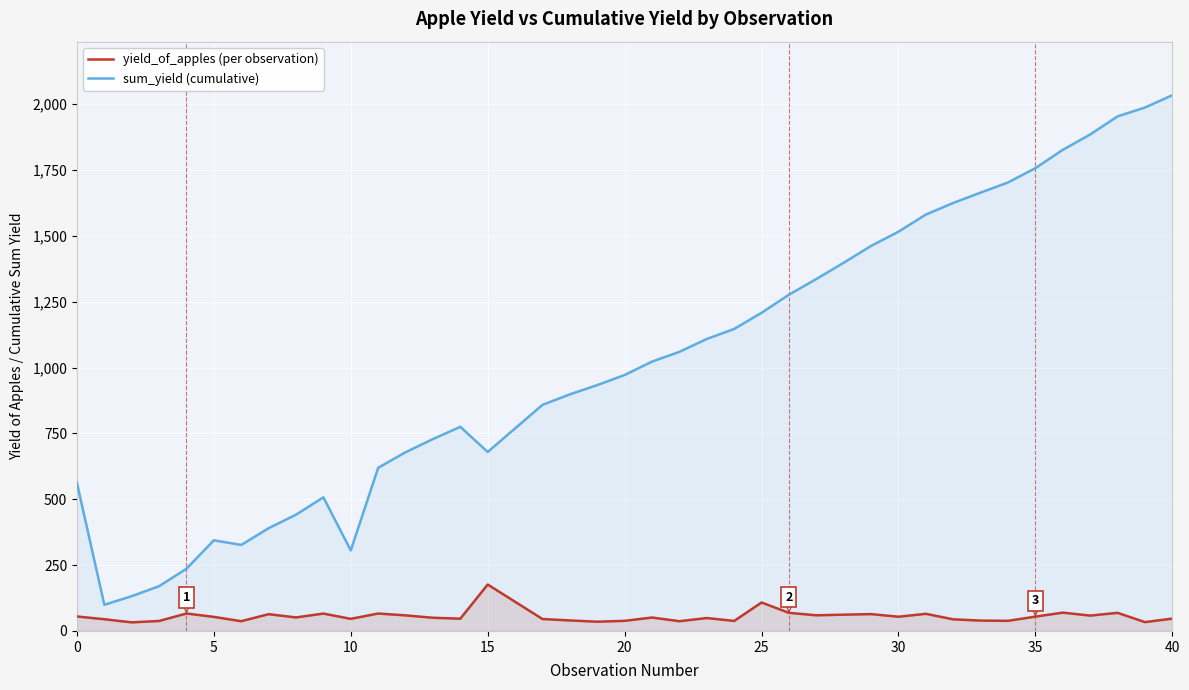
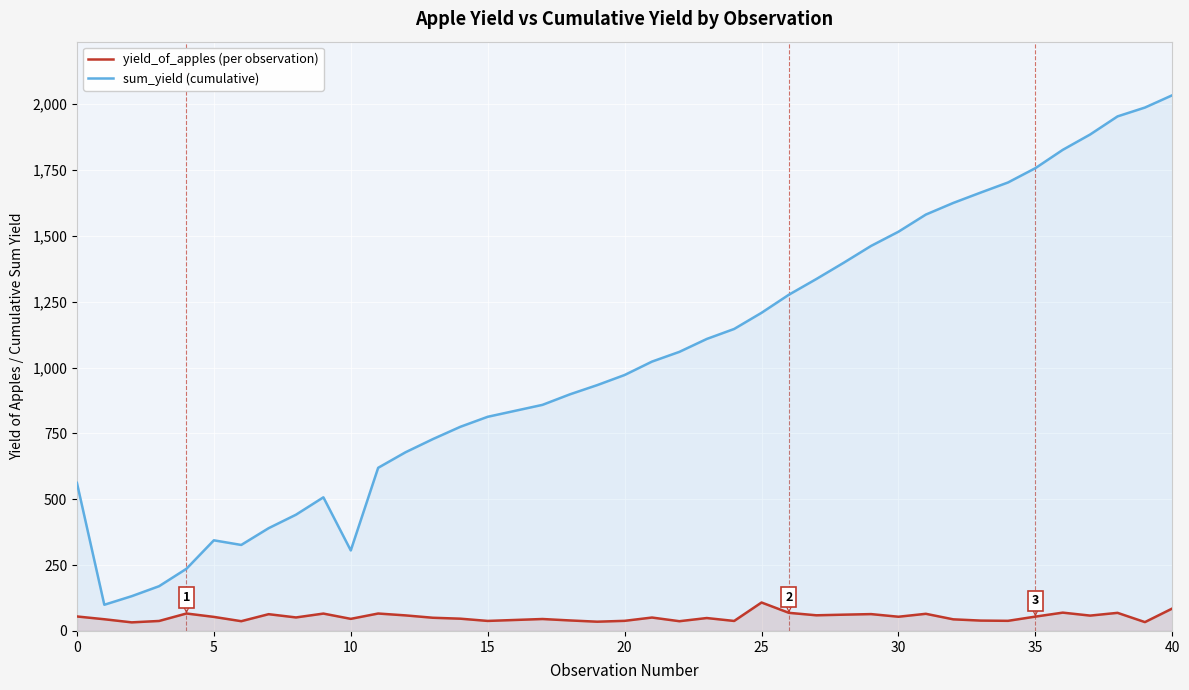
  {
    "yield_of_apples (per observation)": {
      "0": "50",
      "5": "50",
      "10": "50",
-     "15": "180",
+     "15": "40",
      "20": "40",
      "25": "110",
      "30": "50",
-     "40": "50"
+     "40": "90"
    },
    "sum_yield (cumulative)": {
      "0": "560",
      "5": "340",
      "10": "310",
-     "15": "680",
+     "15": "810",
      "20": "970",
      "25": "1,210",
      "30": "1,520",
      "35": "1,760",
      "40": "2,030"
    }
  }
